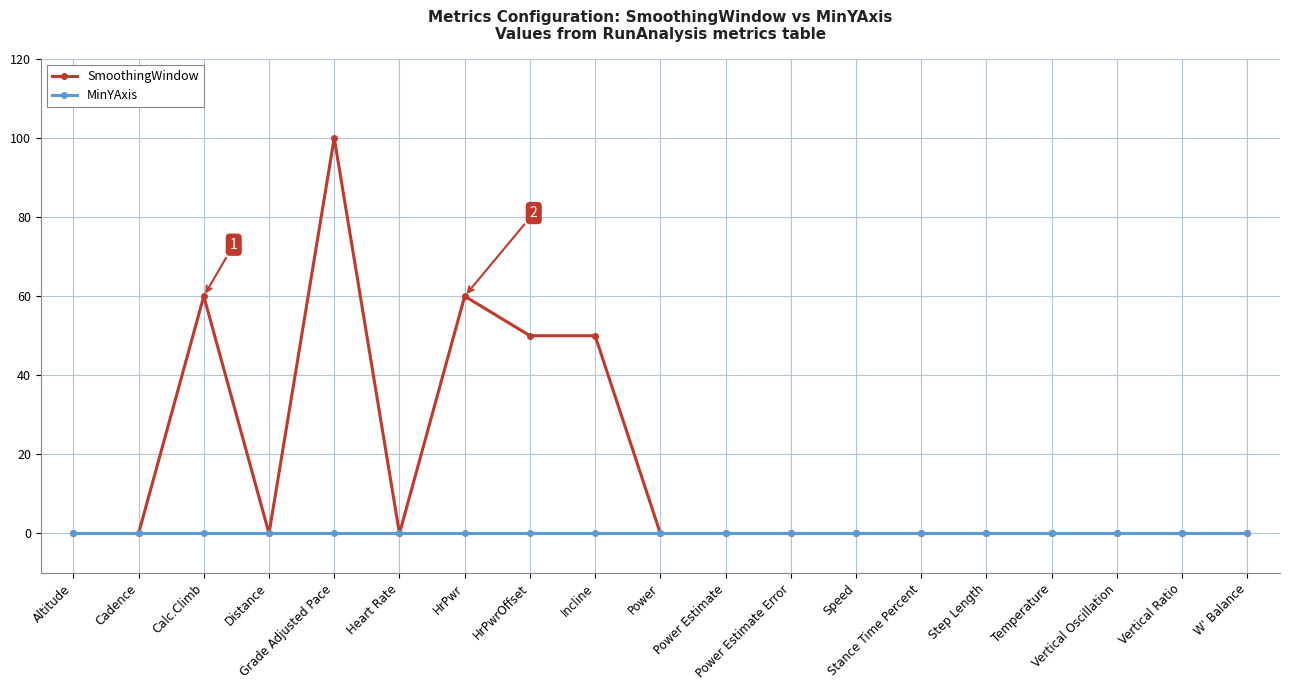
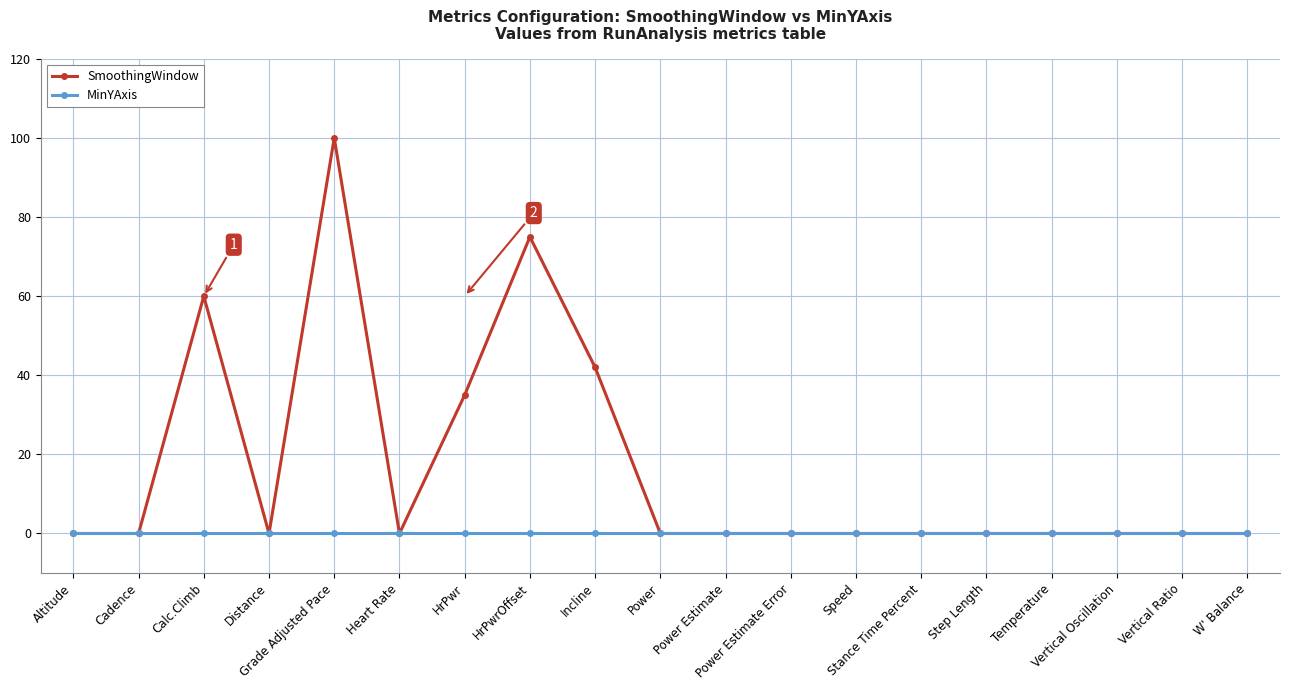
  {
    "SmoothingWindow": {
      "Calc.Climb": 60,
      "Grade Adjusted Pace": 100,
-     "HrPwr": 60,
-     "HrPwrOffset": 50,
-     "Incline": 50
+     "HrPwr": 35,
+     "HrPwrOffset": 75,
+     "Incline": 42
    },
    "MinYAxis": {
      "Calc.Climb": 0,
      "Grade Adjusted Pace": 0,
      "HrPwr": 0,
      "HrPwrOffset": 0,
      "Incline": 0
    }
  }
